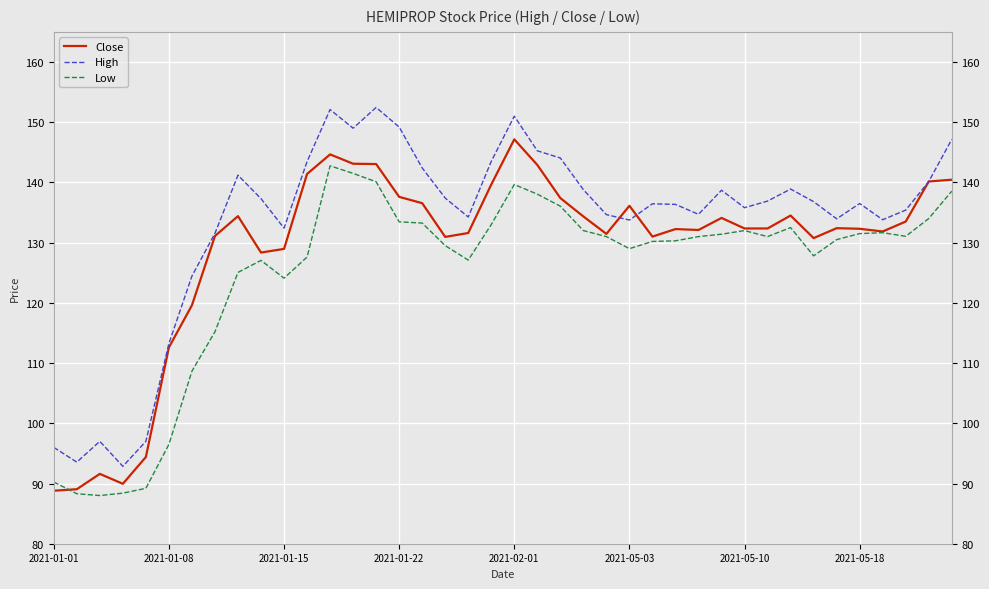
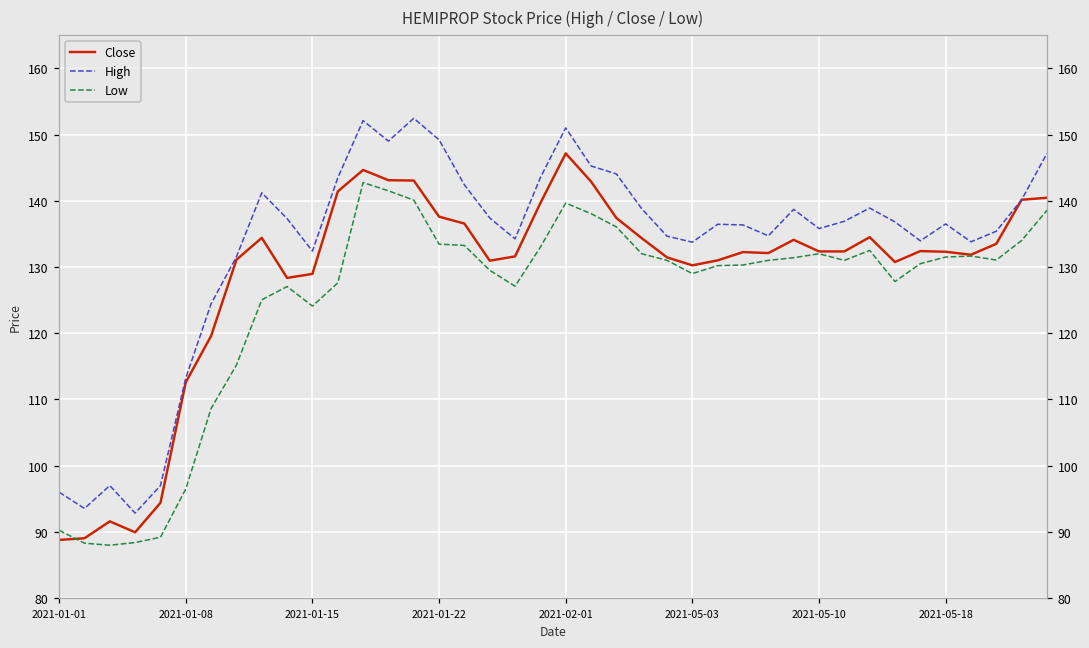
  {
    "Close": {
      "2021-01-01": 89,
      "2021-01-08": 113,
      "2021-01-15": 129,
      "2021-01-22": 138,
      "2021-02-01": 147,
-     "2021-05-03": 136,
+     "2021-05-03": 130,
      "2021-05-18": 132
    },
    "High": {
      "2021-01-01": 96,
      "2021-01-08": 113,
      "2021-01-15": 132,
      "2021-01-22": 149,
      "2021-02-01": 151,
      "2021-05-03": 134,
      "2021-05-10": 136,
      "2021-05-18": 137
    },
    "Low": {
      "2021-01-01": 90,
      "2021-01-08": 97,
      "2021-01-15": 124,
      "2021-01-22": 133,
      "2021-02-01": 140,
      "2021-05-03": 129,
      "2021-05-18": 132
    }
  }
